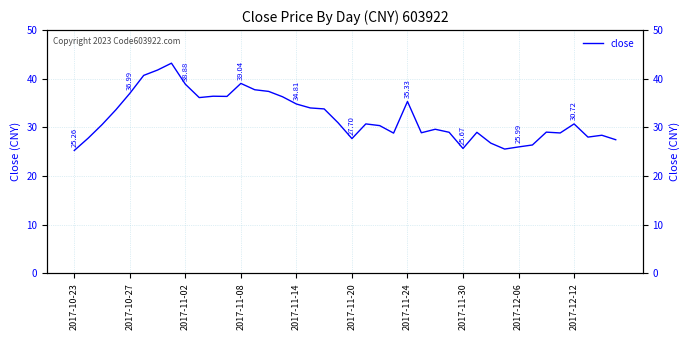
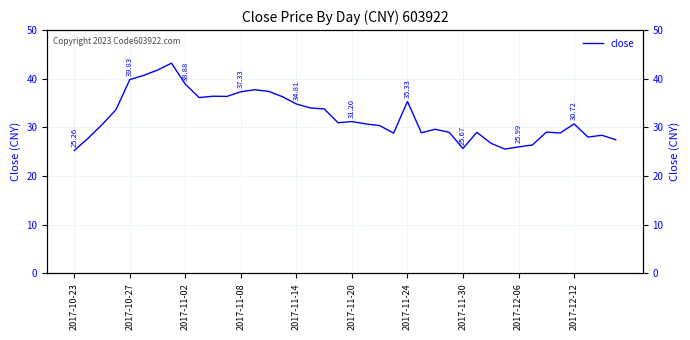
  {
    "2017-10-23": 25.26,
-   "2017-10-27": 36.99,
+   "2017-10-27": 39.83,
    "2017-11-02": 38.88,
-   "2017-11-08": 39.04,
+   "2017-11-08": 37.33,
    "2017-11-14": 34.81,
-   "2017-11-20": 27.70,
+   "2017-11-20": 31.20,
    "2017-11-24": 35.33,
    "2017-11-30": 25.67,
    "2017-12-06": 25.99,
    "2017-12-12": 30.72
  }
